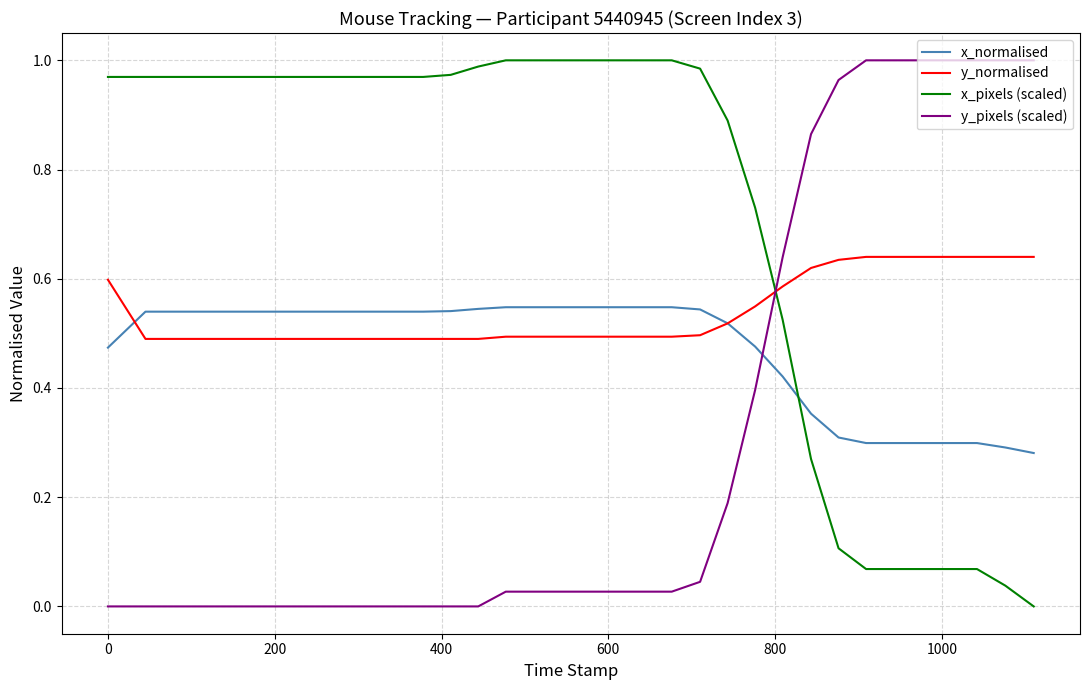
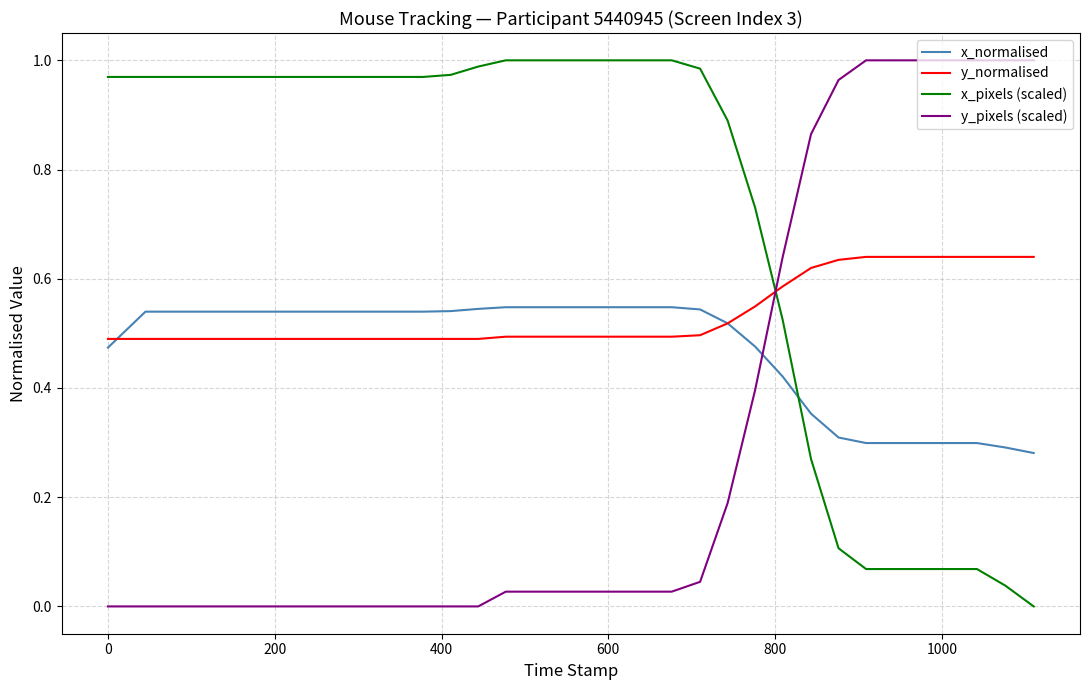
  {
    "x_normalised": {
      "0": 0.47
    },
    "y_normalised": {
-     "0": 0.60
+     "0": 0.49
    },
    "x_pixels (scaled)": {
      "0": 0.97
    },
    "y_pixels (scaled)": {
      "0": 0.00
    }
  }
